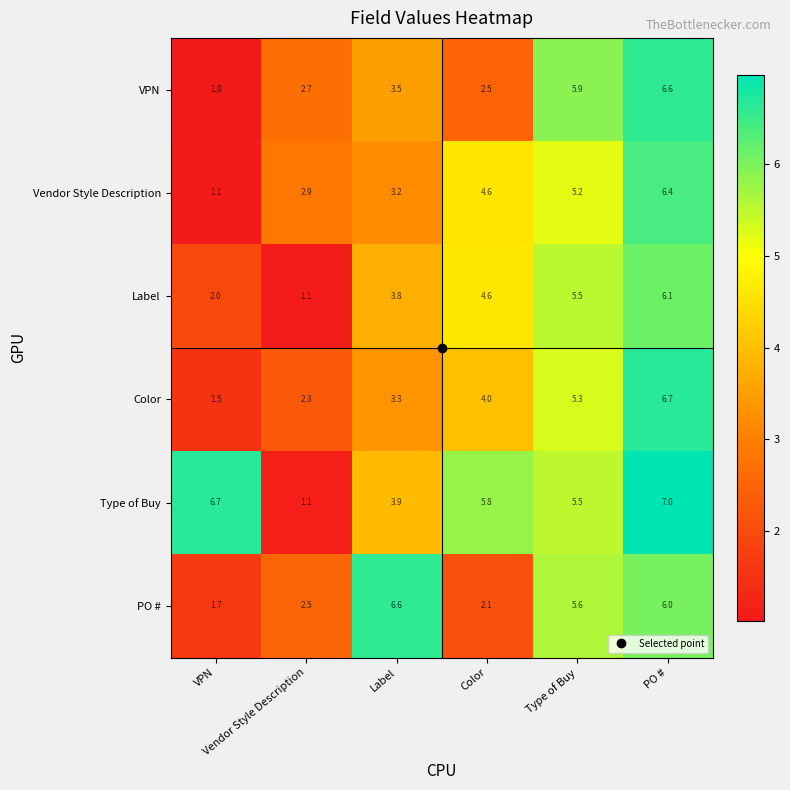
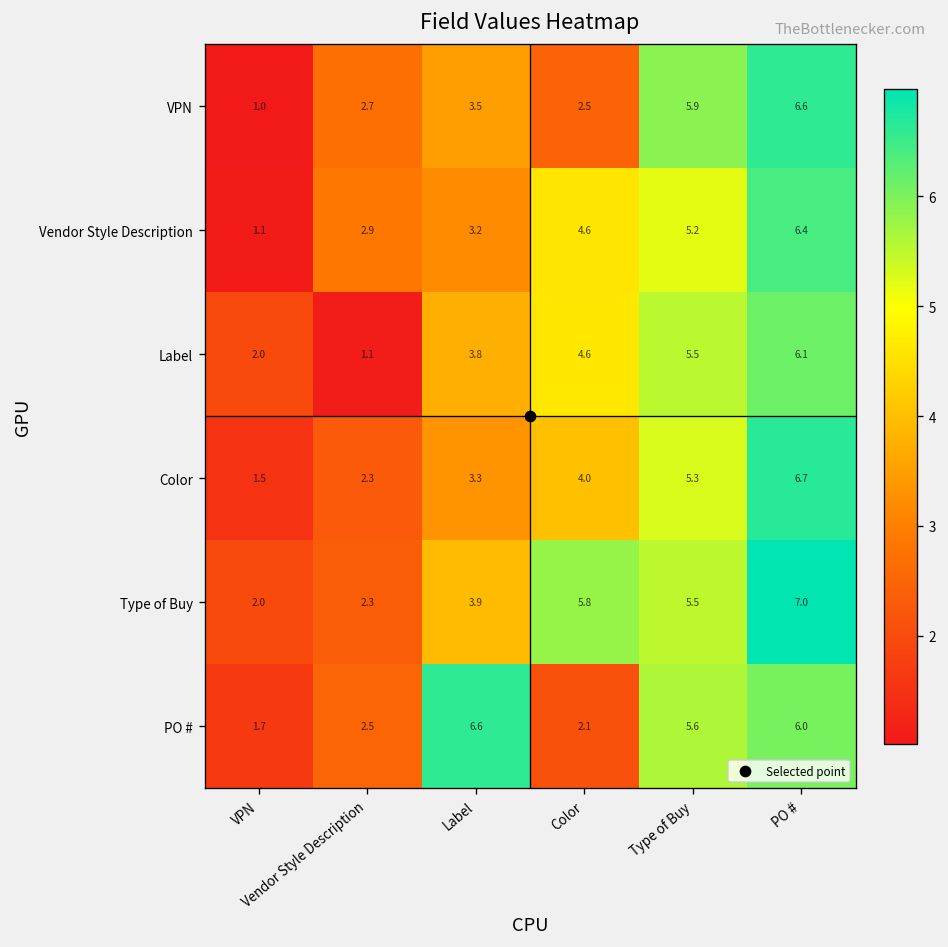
  {
    "VPN": {
      "VPN": 1.0,
      "Vendor Style Description": 2.7,
      "Label": 3.5,
      "Color": 2.5,
      "Type of Buy": 5.9,
      "PO #": 6.6
    },
    "Vendor Style Description": {
      "VPN": 1.1,
      "Vendor Style Description": 2.9,
      "Label": 3.2,
      "Color": 4.6,
      "Type of Buy": 5.2,
      "PO #": 6.4
    },
    "Label": {
      "VPN": 2.0,
      "Vendor Style Description": 1.1,
      "Label": 3.8,
      "Color": 4.6,
      "Type of Buy": 5.5,
      "PO #": 6.1
    },
    "Color": {
      "VPN": 1.5,
      "Vendor Style Description": 2.3,
      "Label": 3.3,
      "Color": 4.0,
      "Type of Buy": 5.3,
      "PO #": 6.7
    },
    "Type of Buy": {
-     "VPN": 6.7,
-     "Vendor Style Description": 1.1,
+     "VPN": 2.0,
+     "Vendor Style Description": 2.3,
      "Label": 3.9,
      "Color": 5.8,
      "Type of Buy": 5.5,
      "PO #": 7.0
    },
    "PO #": {
      "VPN": 1.7,
      "Vendor Style Description": 2.5,
      "Label": 6.6,
      "Color": 2.1,
      "Type of Buy": 5.6,
      "PO #": 6.0
    }
  }
